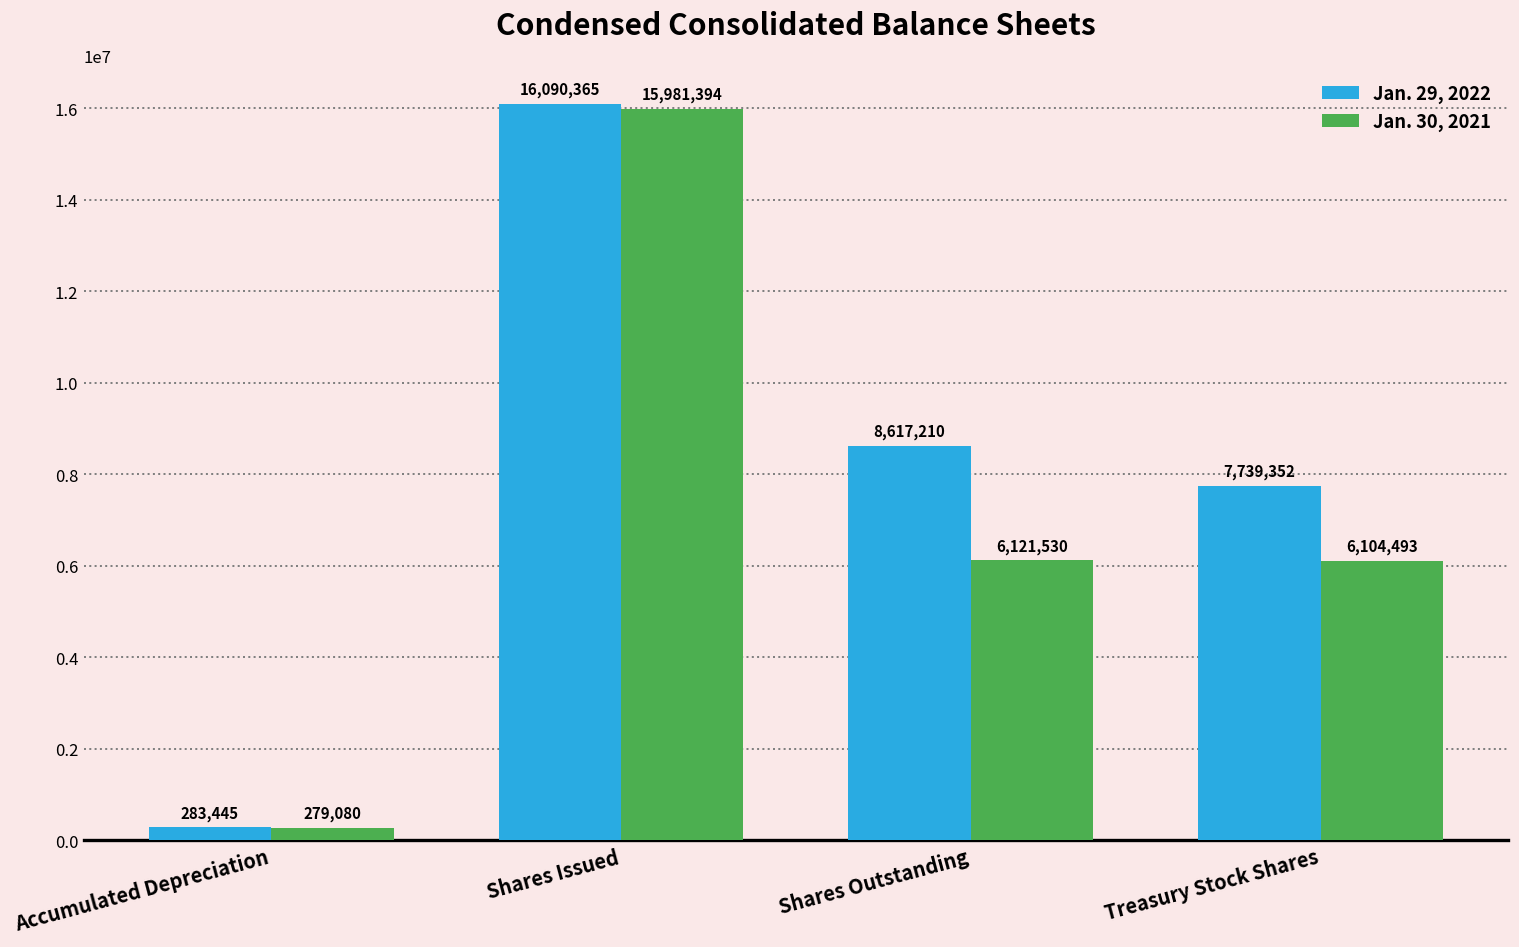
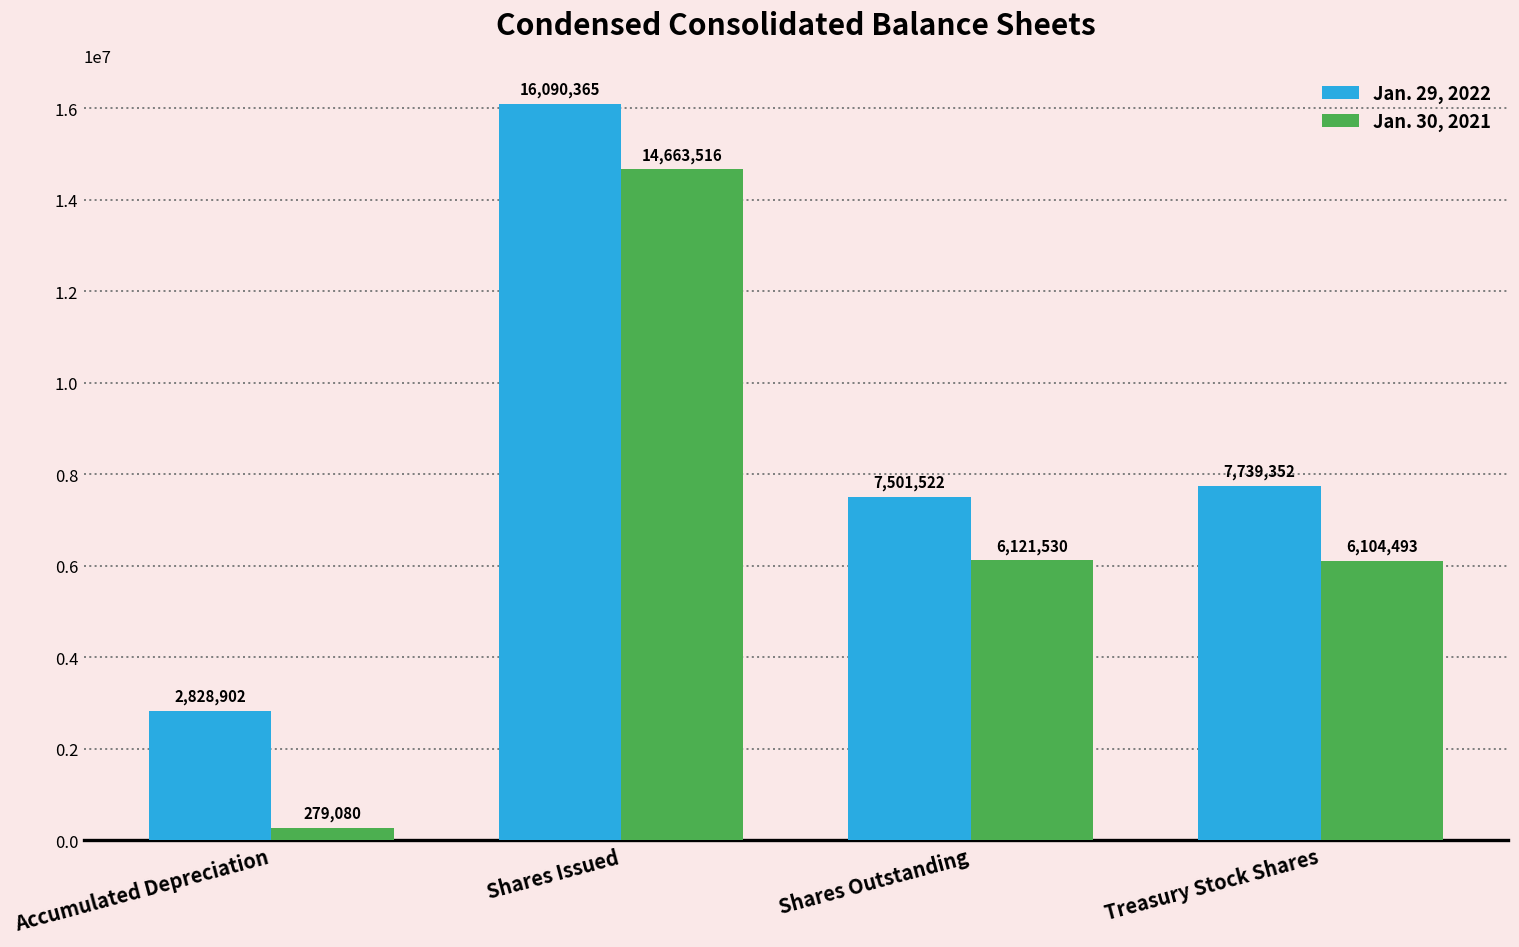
  {
    "Jan. 29, 2022": {
-     "Accumulated Depreciation": "283,445",
+     "Accumulated Depreciation": "2,828,902",
      "Shares Issued": "16,090,365",
-     "Shares Outstanding": "8,617,210",
+     "Shares Outstanding": "7,501,522",
      "Treasury Stock Shares": "7,739,352"
    },
    "Jan. 30, 2021": {
      "Accumulated Depreciation": "279,080",
-     "Shares Issued": "15,981,394",
+     "Shares Issued": "14,663,516",
      "Shares Outstanding": "6,121,530",
      "Treasury Stock Shares": "6,104,493"
    }
  }
